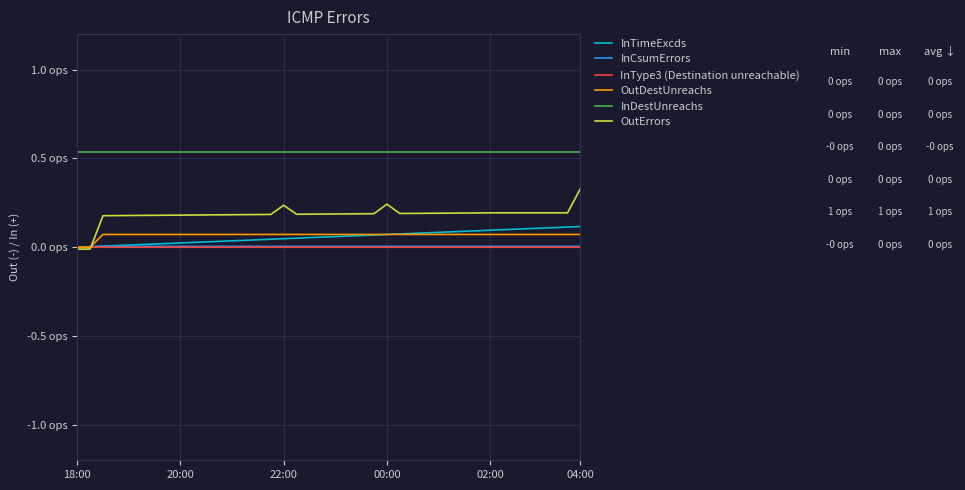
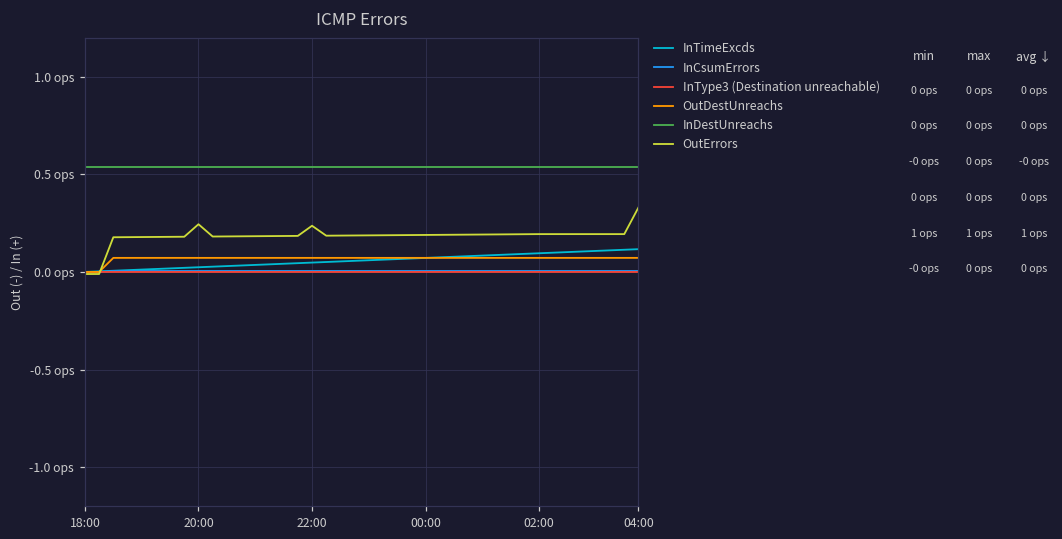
  {
    "OutDestUnreachs": {
      "20:00": "0.07 ops",
      "22:00": "0.07 ops",
      "02:00": "0.07 ops",
      "04:00": "0.07 ops"
    },
    "InDestUnreachs": {
      "18:00": "0.53 ops",
      "20:00": "0.53 ops",
      "22:00": "0.53 ops",
      "00:00": "0.53 ops",
      "02:00": "0.53 ops",
      "04:00": "0.53 ops"
    },
    "OutErrors": {
-     "20:00": "0.18 ops",
+     "20:00": "0.24 ops",
      "22:00": "0.24 ops",
-     "00:00": "0.24 ops",
+     "00:00": "0.19 ops",
      "02:00": "0.19 ops",
      "04:00": "0.33 ops"
    }
  }
